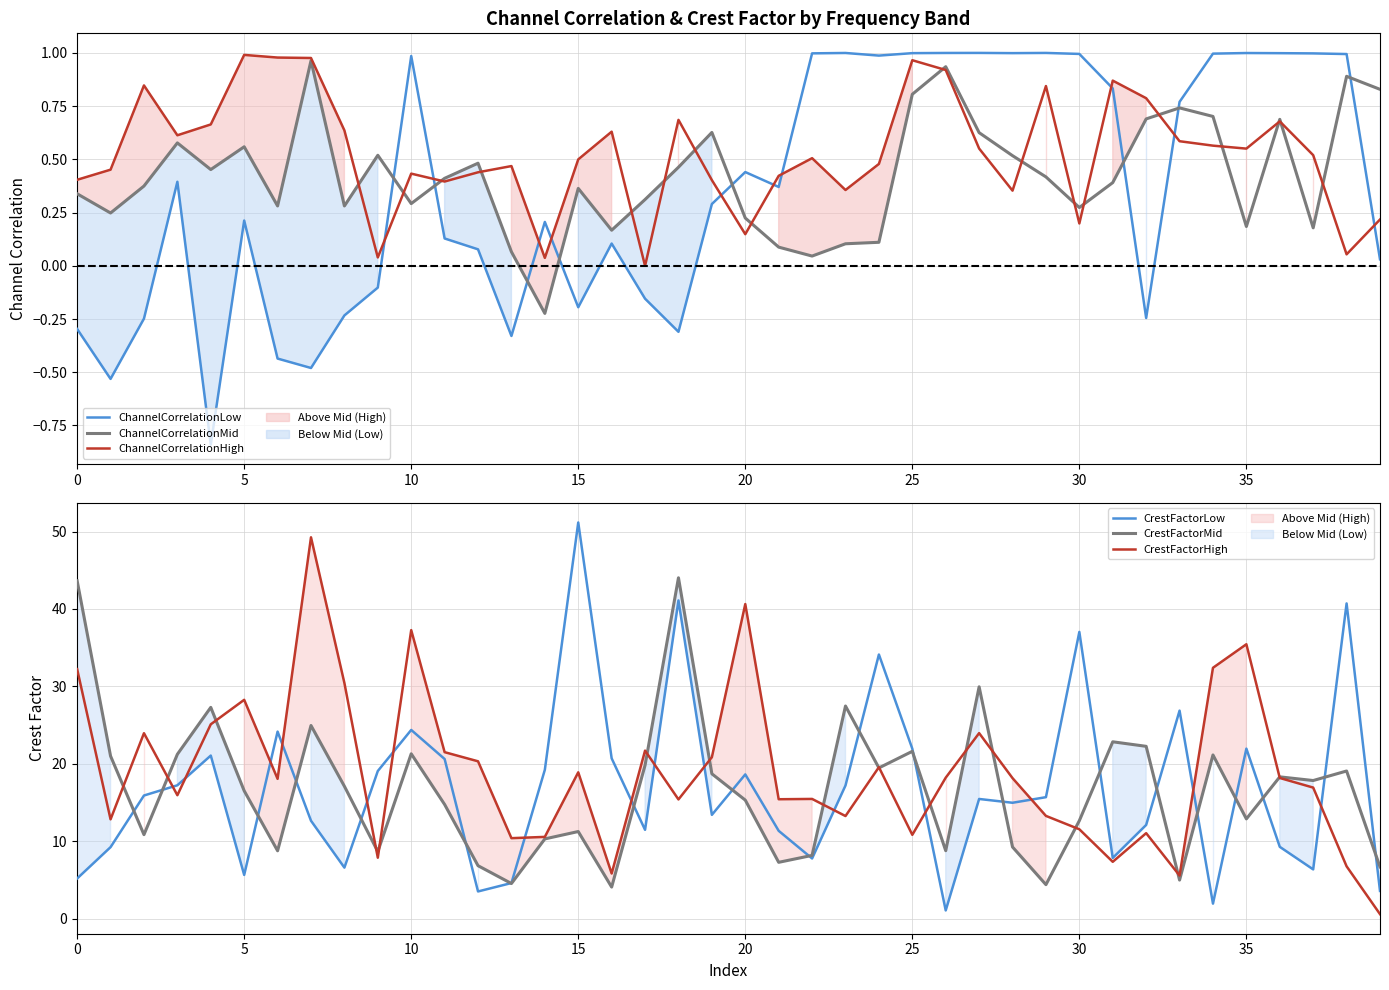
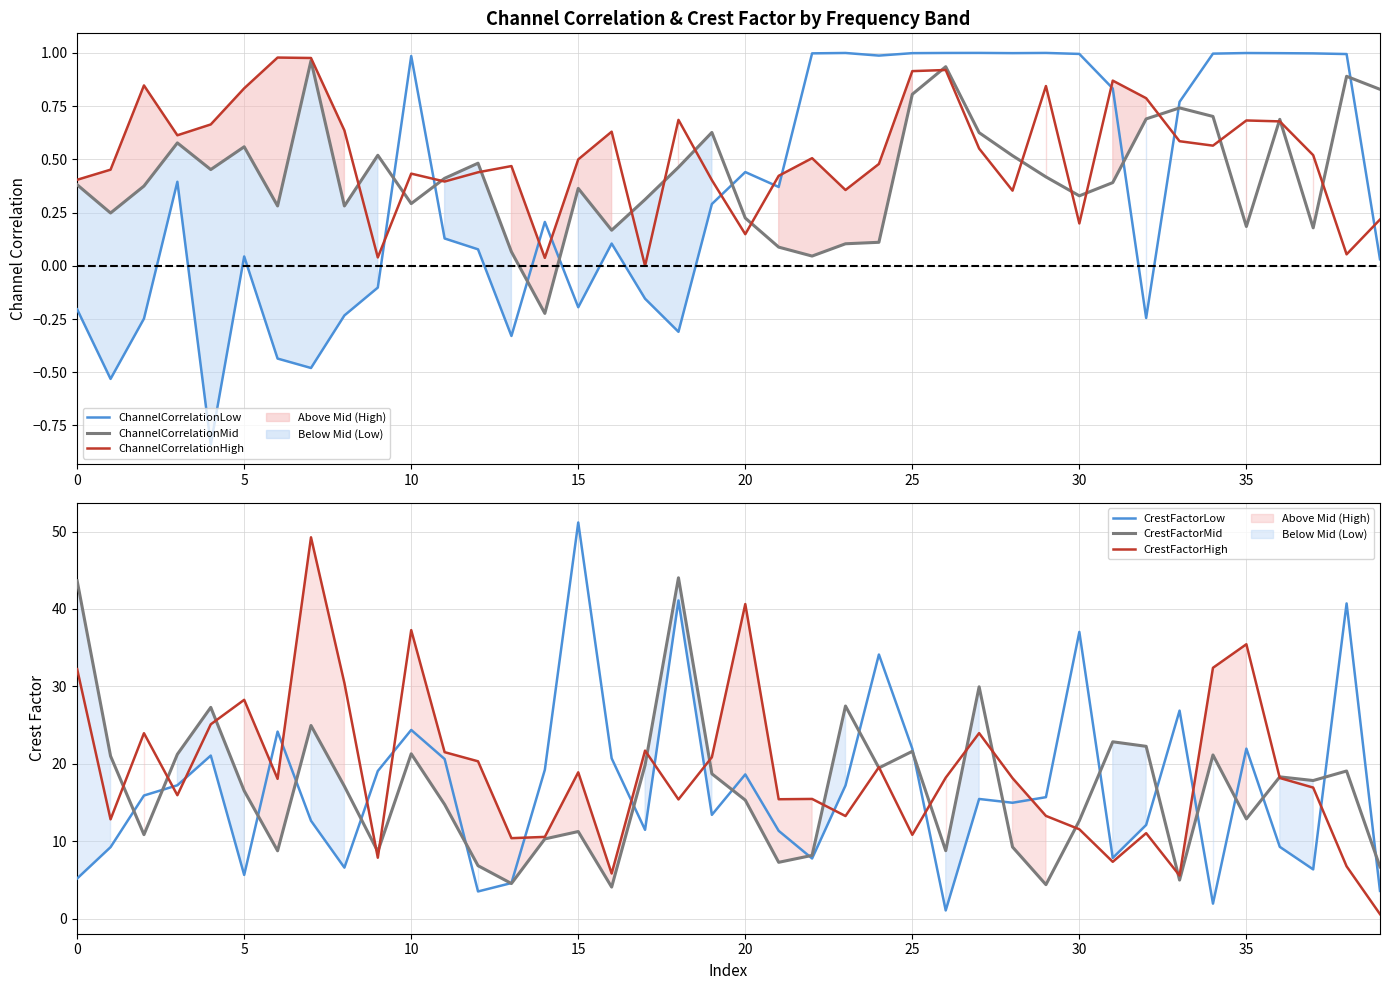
  {
    "Channel Correlation & Crest Factor by Frequency Band": {
      "ChannelCorrelationLow": {
-       "0": -0.30,
-       "5": 0.21,
+       "0": -0.20,
+       "5": 0.04,
        "10": 0.99,
        "15": -0.19,
        "20": 0.44,
        "25": 1.00,
        "30": 1.00,
        "35": 1.00
      },
      "ChannelCorrelationMid": {
-       "0": 0.34,
+       "0": 0.38,
        "5": 0.56,
        "10": 0.29,
        "15": 0.36,
        "20": 0.22,
        "25": 0.81,
-       "30": 0.27,
+       "30": 0.33,
        "35": 0.18
      },
      "ChannelCorrelationHigh": {
        "0": 0.40,
-       "5": 0.99,
+       "5": 0.83,
        "10": 0.43,
        "15": 0.50,
        "20": 0.15,
-       "25": 0.97,
+       "25": 0.91,
        "30": 0.20,
-       "35": 0.55
+       "35": 0.68
      }
    }
  }
